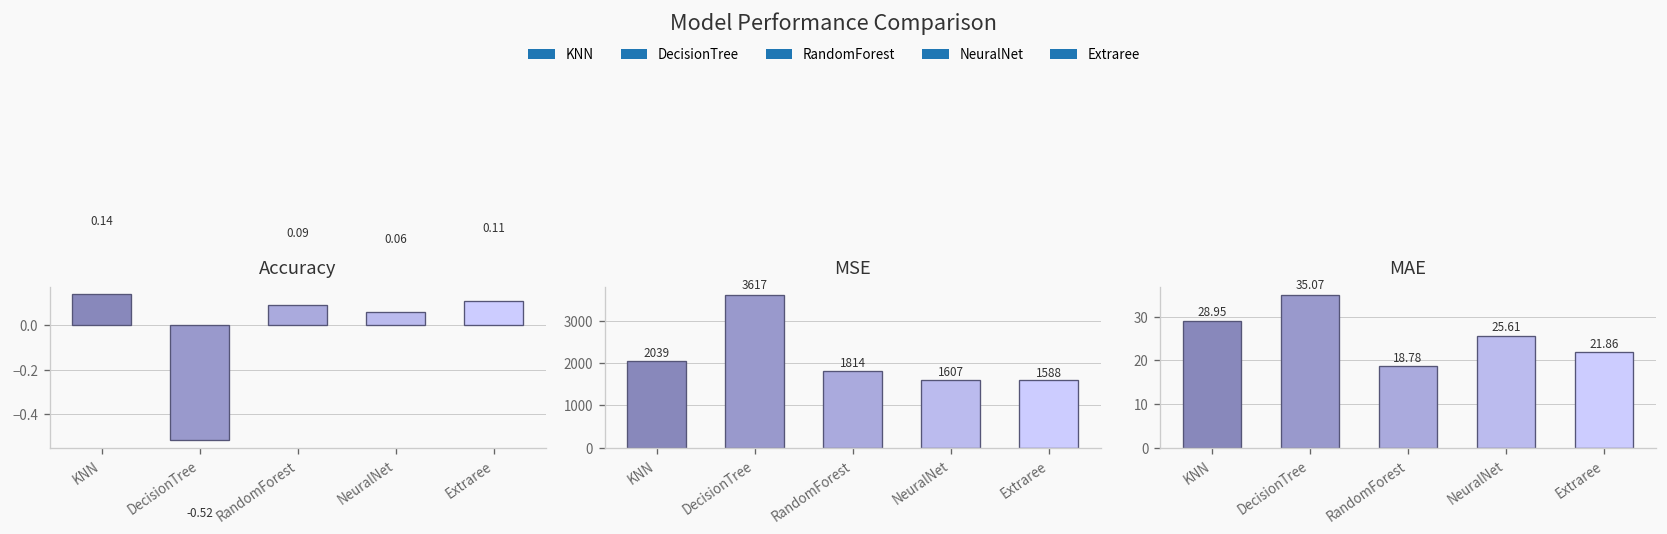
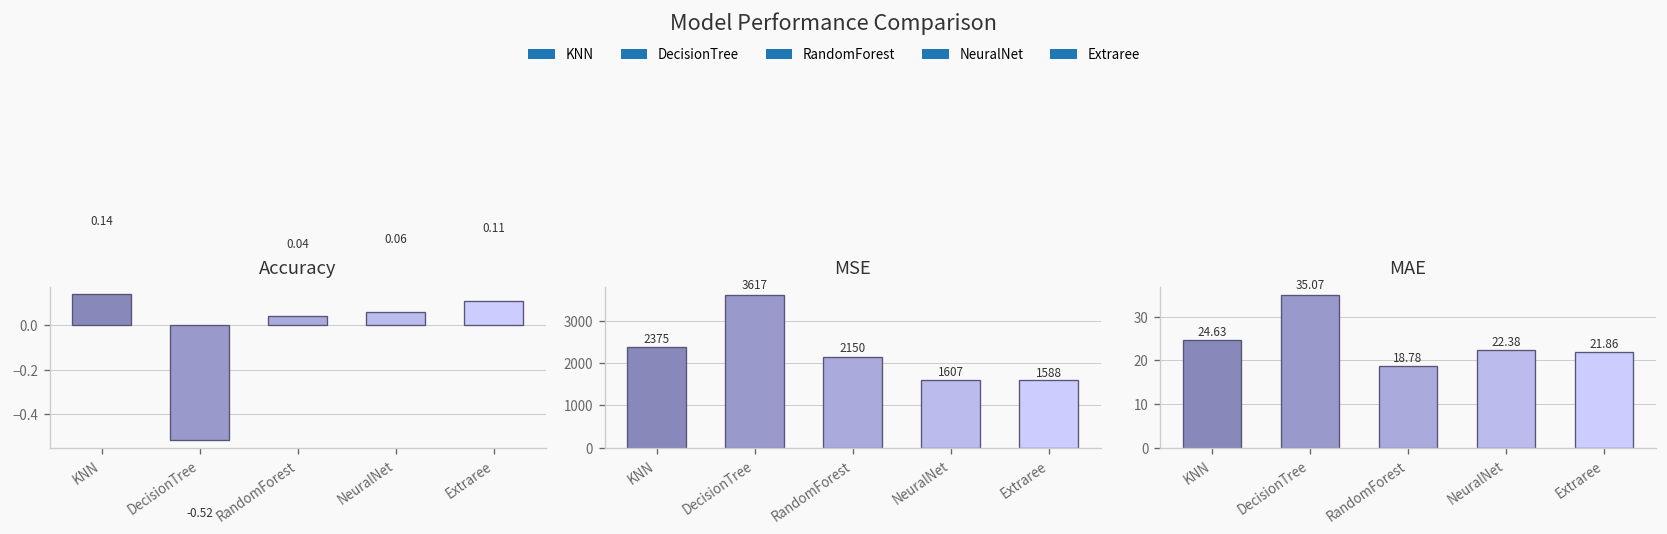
  {
    "Accuracy": {
-     "RandomForest": 0.09
+     "RandomForest": 0.04
    },
    "MSE": {
-     "KNN": 2039,
+     "KNN": 2375,
      "DecisionTree": 3617,
-     "RandomForest": 1814,
+     "RandomForest": 2150,
      "NeuralNet": 1607,
      "Extraree": 1588
    },
    "MAE": {
-     "KNN": 28.95,
+     "KNN": 24.63,
      "DecisionTree": 35.07,
      "RandomForest": 18.78,
-     "NeuralNet": 25.61,
+     "NeuralNet": 22.38,
      "Extraree": 21.86
    }
  }
